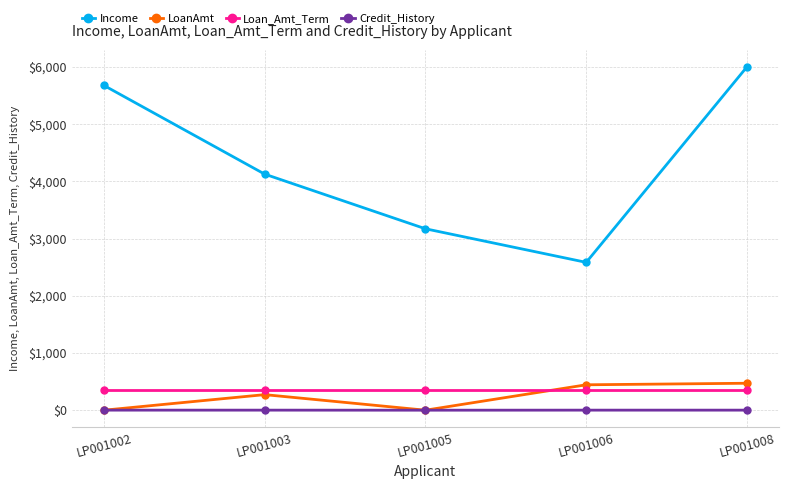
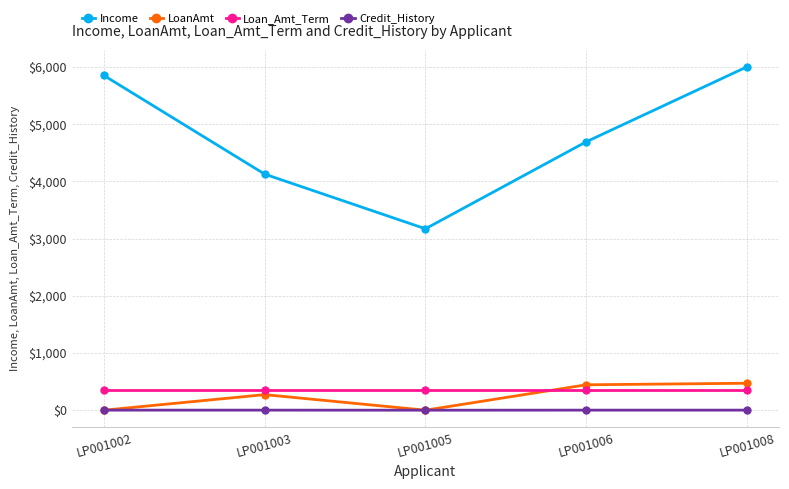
  {
    "Income": {
-     "LP001002": "$5,700",
+     "LP001002": "$5,800",
      "LP001003": "$4,100",
      "LP001005": "$3,200",
-     "LP001006": "$2,600",
+     "LP001006": "$4,700",
      "LP001008": "$6,000"
    },
    "LoanAmt": {
      "LP001003": "$300",
      "LP001006": "$400",
      "LP001008": "$500"
    },
    "Loan_Amt_Term": {
      "LP001002": "$400",
      "LP001003": "$400",
      "LP001005": "$400",
      "LP001006": "$400",
      "LP001008": "$400"
    },
    "Credit_History": {
      "LP001003": "$0",
      "LP001006": "$0",
      "LP001008": "$0"
    }
  }
